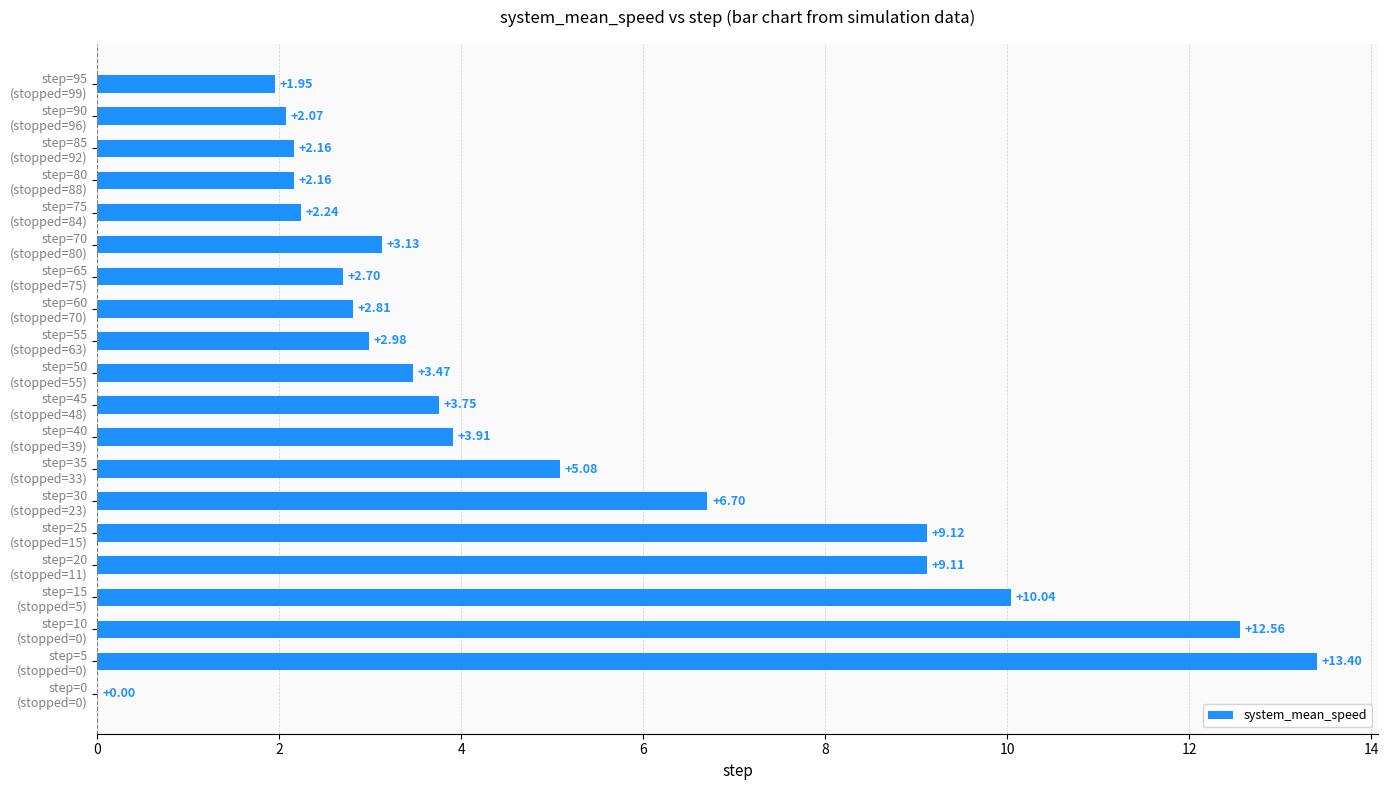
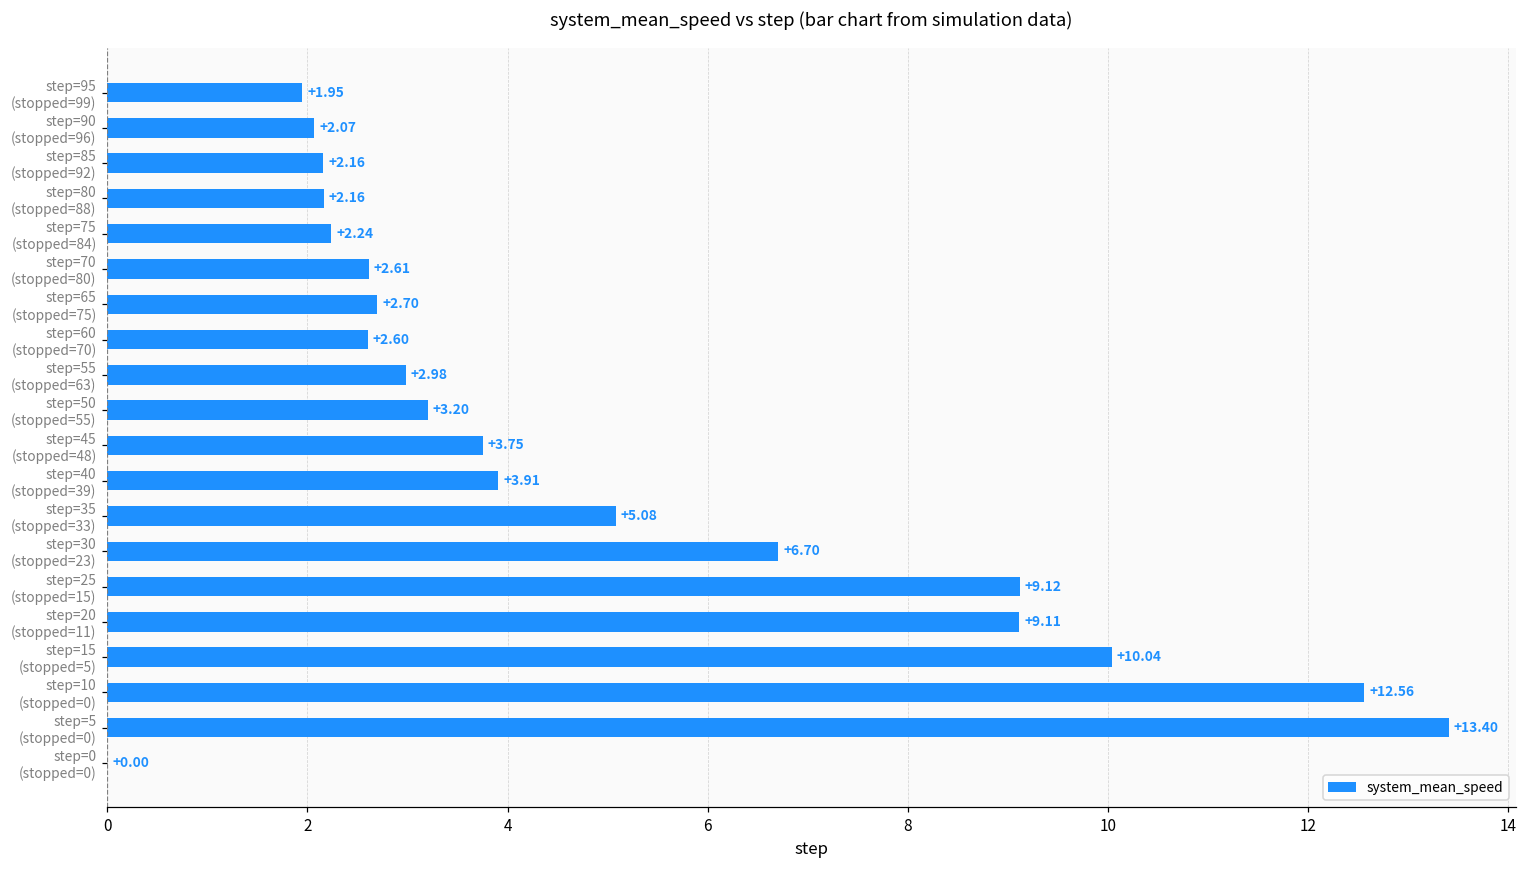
  {
    "step=95 (stopped=99)": "+1.95",
    "step=90 (stopped=96)": "+2.07",
    "step=85 (stopped=92)": "+2.16",
    "step=80 (stopped=88)": "+2.16",
    "step=75 (stopped=84)": "+2.24",
-   "step=70 (stopped=80)": "+3.13",
+   "step=70 (stopped=80)": "+2.61",
    "step=65 (stopped=75)": "+2.70",
-   "step=60 (stopped=70)": "+2.81",
+   "step=60 (stopped=70)": "+2.60",
    "step=55 (stopped=63)": "+2.98",
-   "step=50 (stopped=55)": "+3.47",
+   "step=50 (stopped=55)": "+3.20",
    "step=45 (stopped=48)": "+3.75",
    "step=40 (stopped=39)": "+3.91",
    "step=35 (stopped=33)": "+5.08",
    "step=30 (stopped=23)": "+6.70",
    "step=25 (stopped=15)": "+9.12",
    "step=20 (stopped=11)": "+9.11",
    "step=15 (stopped=5)": "+10.04",
    "step=10 (stopped=0)": "+12.56",
    "step=5 (stopped=0)": "+13.40",
    "step=0 (stopped=0)": "+0.00"
  }
